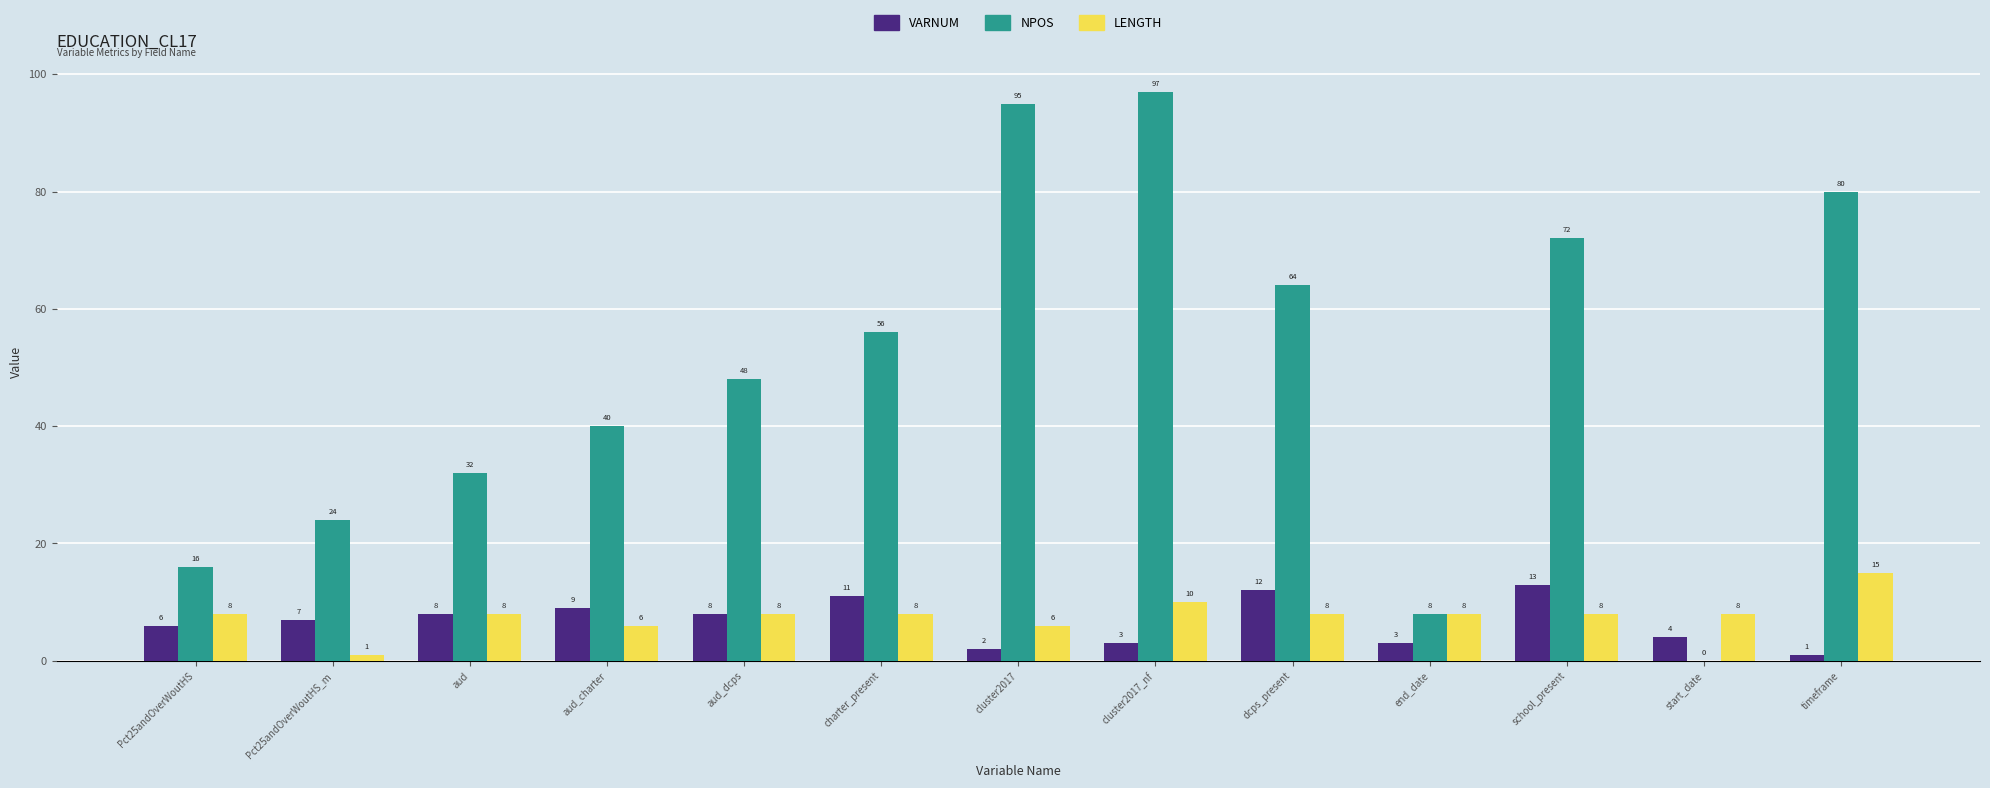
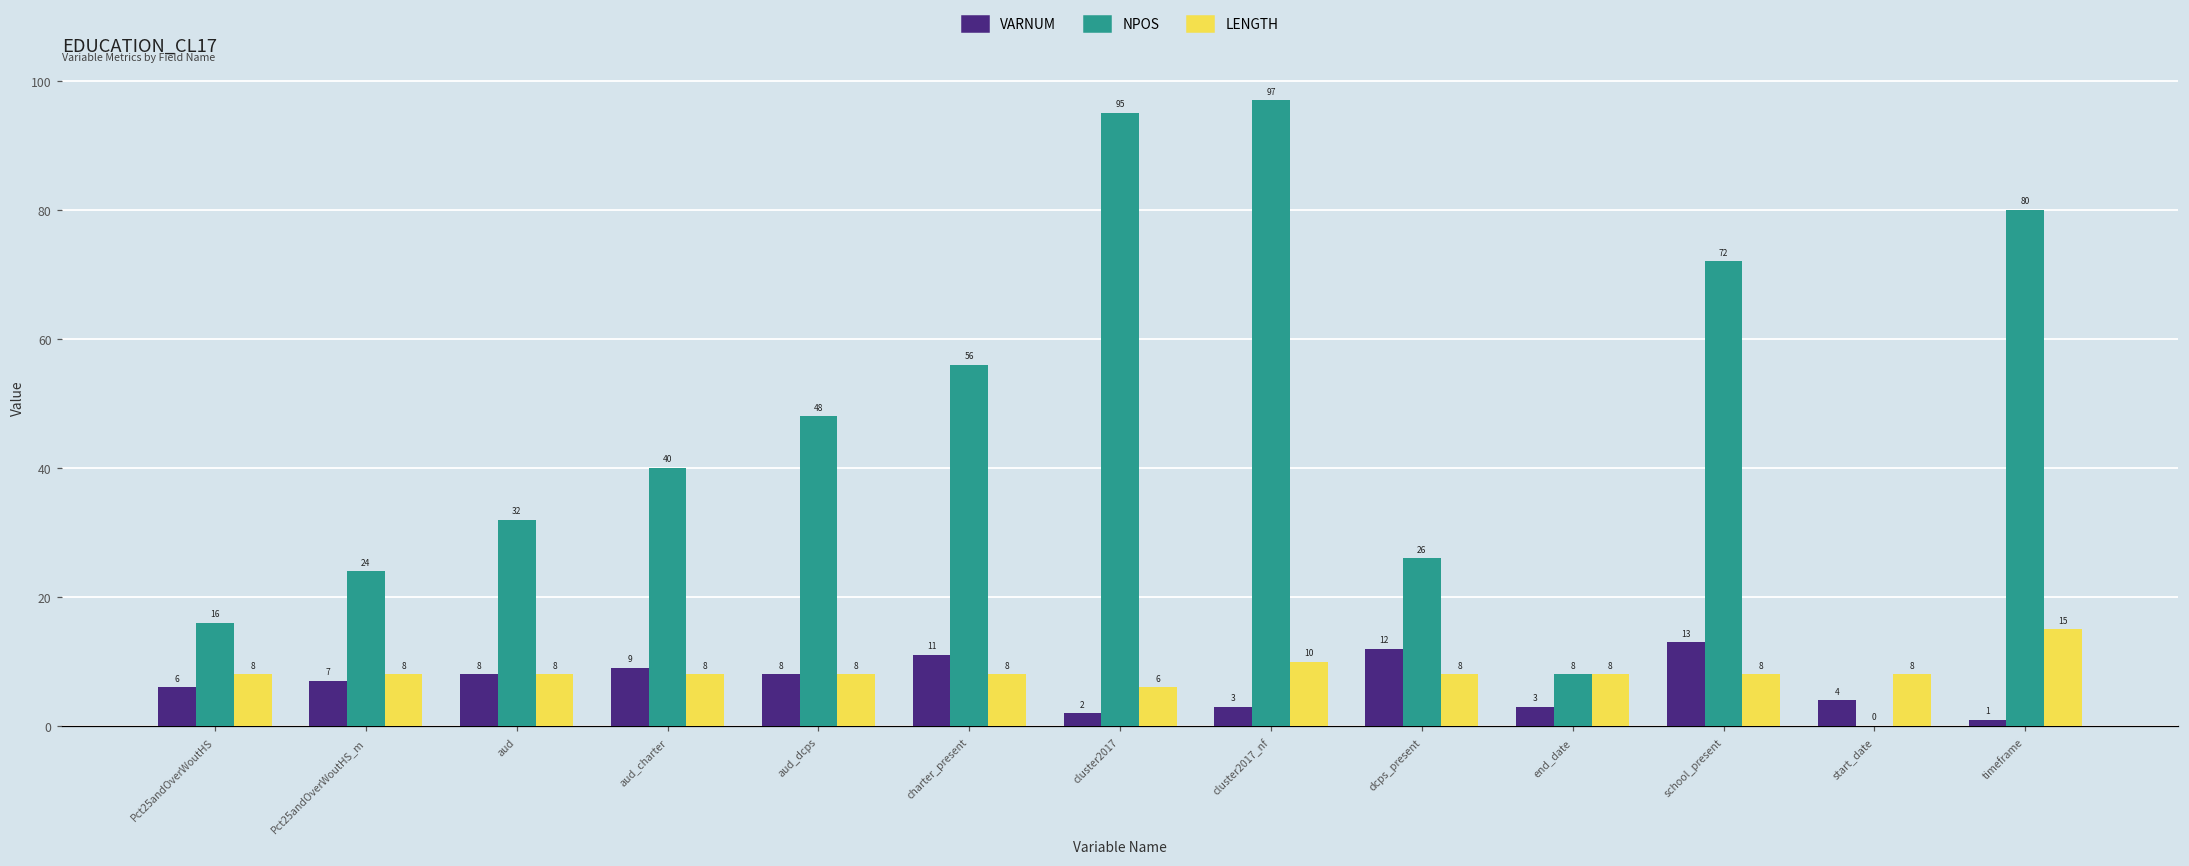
  {
    "VARNUM": {
      "Pct25andOverWoutHS": 6,
      "Pct25andOverWoutHS_m": 7,
      "aud": 8,
      "aud_charter": 9,
      "aud_dcps": 8,
      "charter_present": 11,
      "cluster2017": 2,
      "cluster2017_nf": 3,
      "dcps_present": 12,
      "end_date": 3,
      "school_present": 13,
      "start_date": 4,
      "timeframe": 1
    },
    "NPOS": {
      "Pct25andOverWoutHS": 16,
      "Pct25andOverWoutHS_m": 24,
      "aud": 32,
      "aud_charter": 40,
      "aud_dcps": 48,
      "charter_present": 56,
      "cluster2017": 95,
      "cluster2017_nf": 97,
-     "dcps_present": 64,
+     "dcps_present": 26,
      "end_date": 8,
      "school_present": 72,
      "start_date": 0,
      "timeframe": 80
    },
    "LENGTH": {
      "Pct25andOverWoutHS": 8,
-     "Pct25andOverWoutHS_m": 1,
+     "Pct25andOverWoutHS_m": 8,
      "aud": 8,
-     "aud_charter": 6,
+     "aud_charter": 8,
      "aud_dcps": 8,
      "charter_present": 8,
      "cluster2017": 6,
      "cluster2017_nf": 10,
      "dcps_present": 8,
      "end_date": 8,
      "school_present": 8,
      "start_date": 8,
      "timeframe": 15
    }
  }
